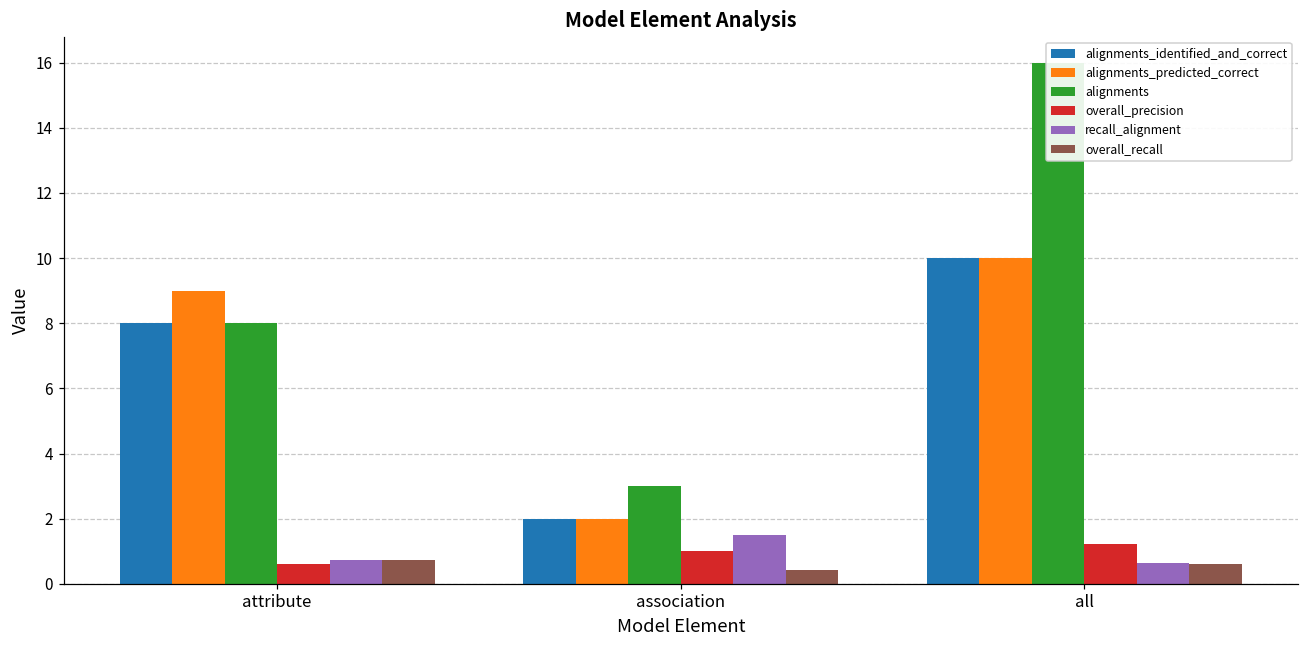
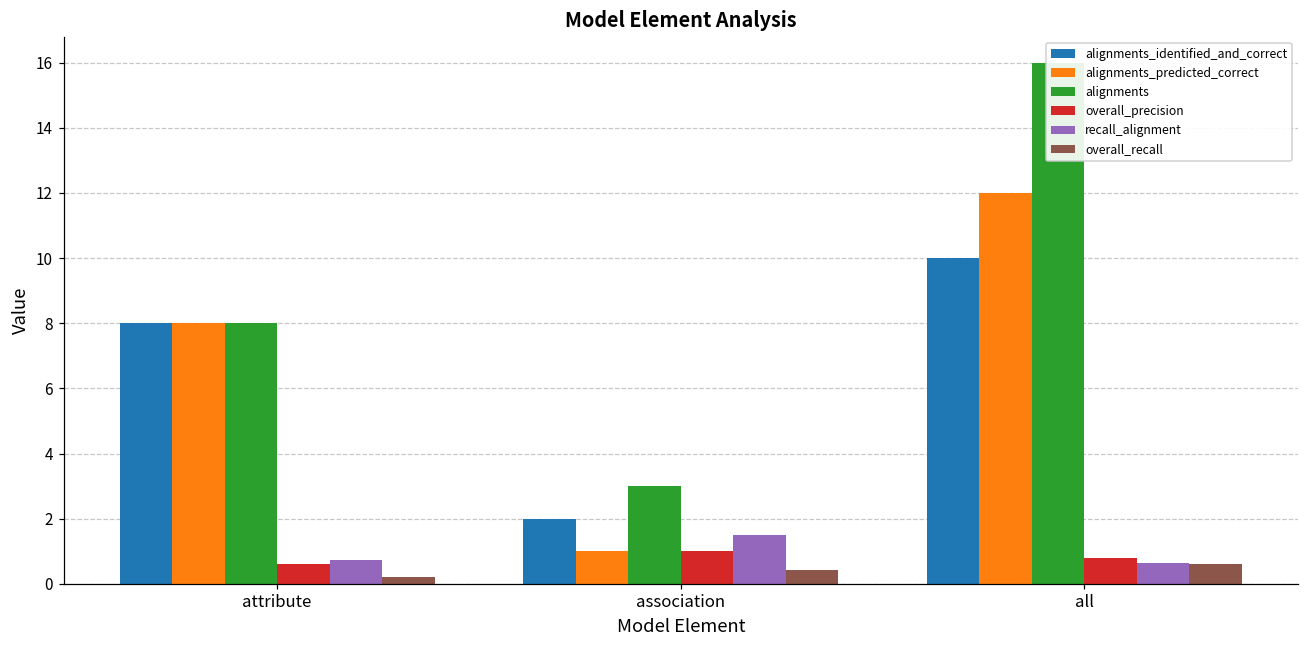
  {
    "alignments_identified_and_correct": {
      "attribute": 8.0,
      "association": 2.0,
      "all": 10.0
    },
    "alignments_predicted_correct": {
-     "attribute": 9,
-     "association": 2,
-     "all": 10
+     "attribute": 8,
+     "association": 1,
+     "all": 12
    },
    "alignments": {
      "attribute": 8.0,
      "association": 3.0
    },
    "overall_precision": {
      "attribute": 0.6,
      "association": 1.0,
-     "all": 1.2
+     "all": 0.8
    },
    "recall_alignment": {
      "attribute": 0.7,
      "association": 1.5,
      "all": 0.6
    },
    "overall_recall": {
-     "attribute": 0.7,
+     "attribute": 0.2,
      "association": 0.4,
      "all": 0.6
    }
  }
